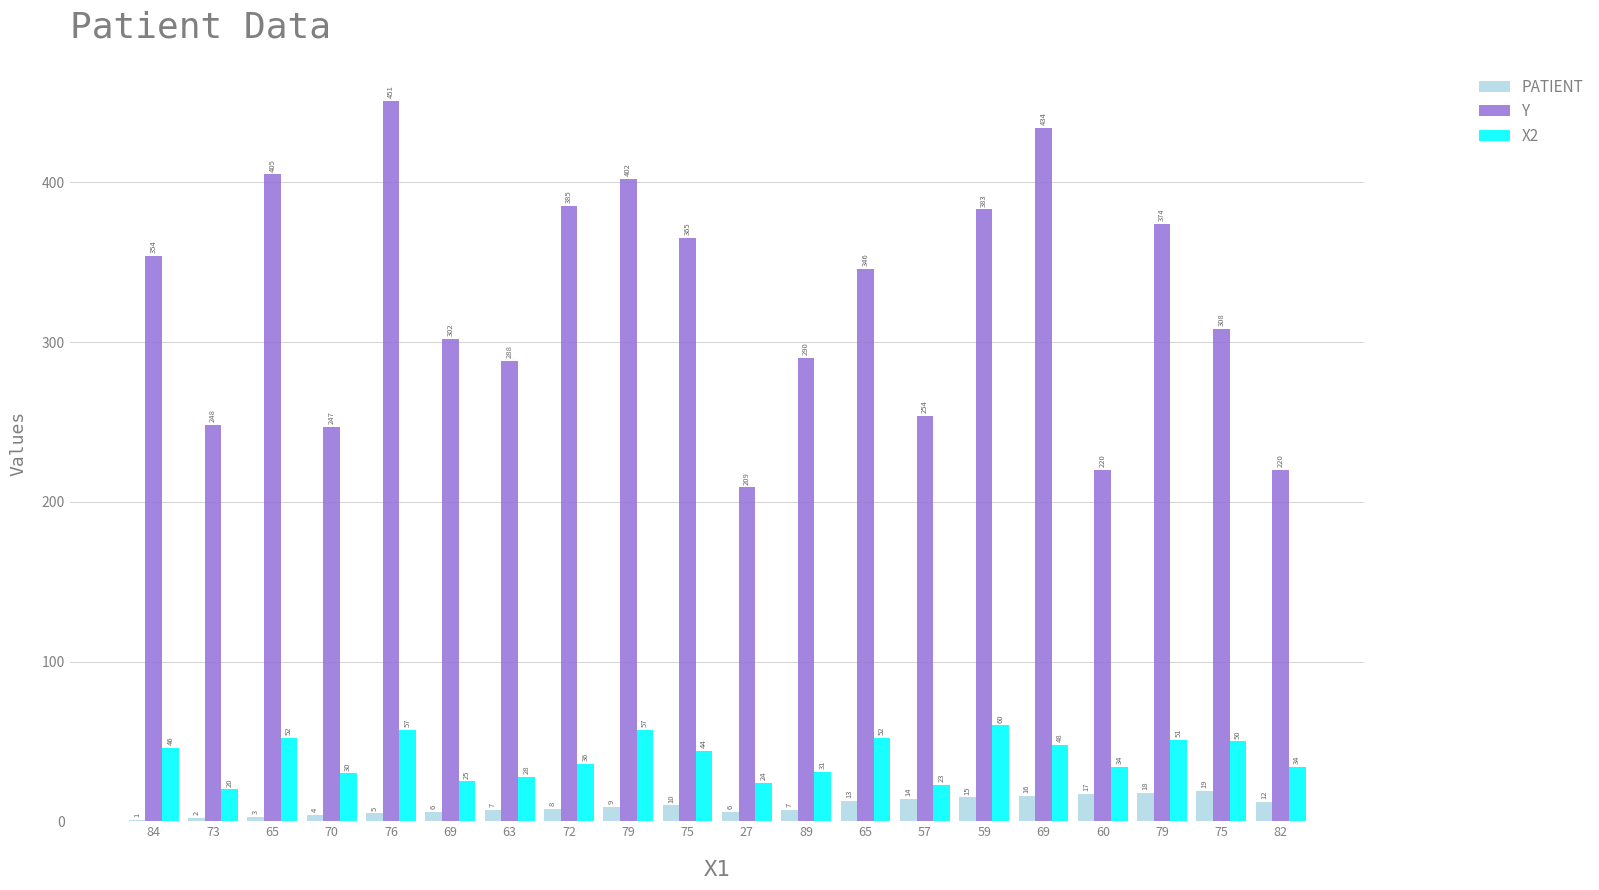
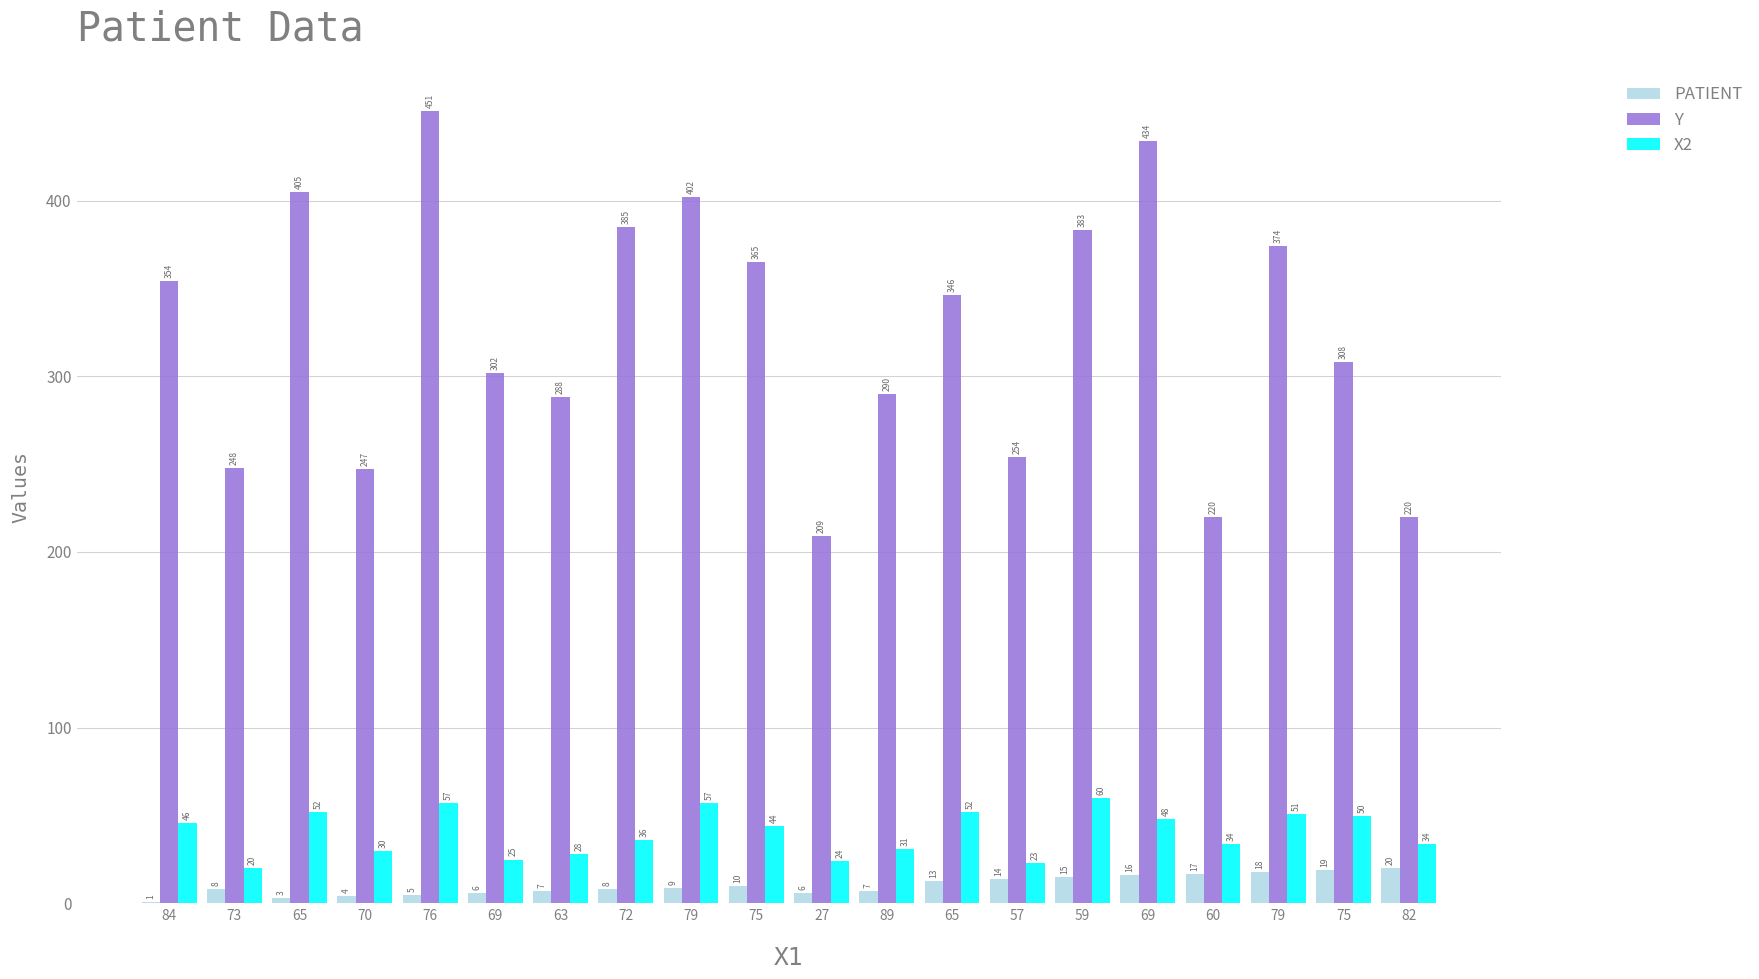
  {
    "PATIENT": {
      "84": 1,
-     "73": 2,
+     "73": 8,
      "70": 4,
      "76": 5,
      "63": 7,
      "72": 8,
      "27": 6,
      "89": 7,
      "57": 14,
      "59": 15,
      "60": 17,
-     "82": 12
+     "82": 20
    },
    "Y": {
      "84": 354,
      "73": 248,
      "70": 247,
      "76": 451,
      "63": 288,
      "72": 385,
      "27": 209,
      "89": 290,
      "57": 254,
      "59": 383,
      "60": 220,
      "82": 220
    },
    "X2": {
      "84": 46,
      "73": 20,
      "70": 30,
      "76": 57,
      "63": 28,
      "72": 36,
      "27": 24,
      "89": 31,
      "57": 23,
      "59": 60,
      "60": 34,
      "82": 34
    }
  }
